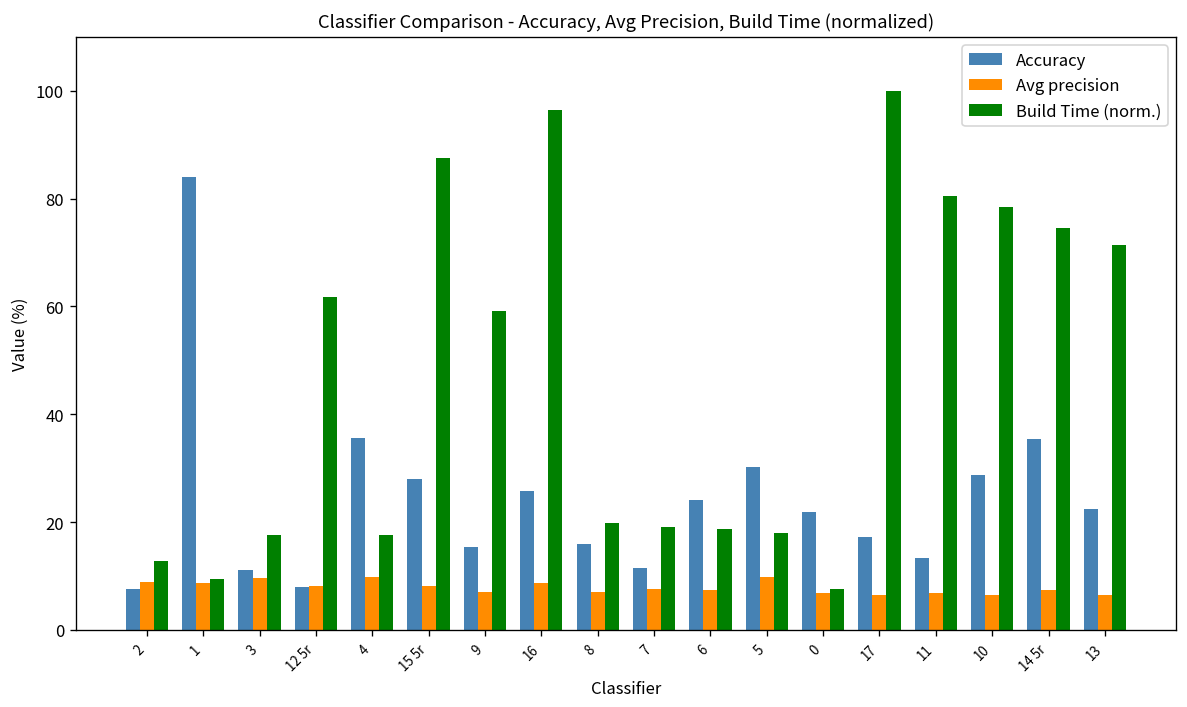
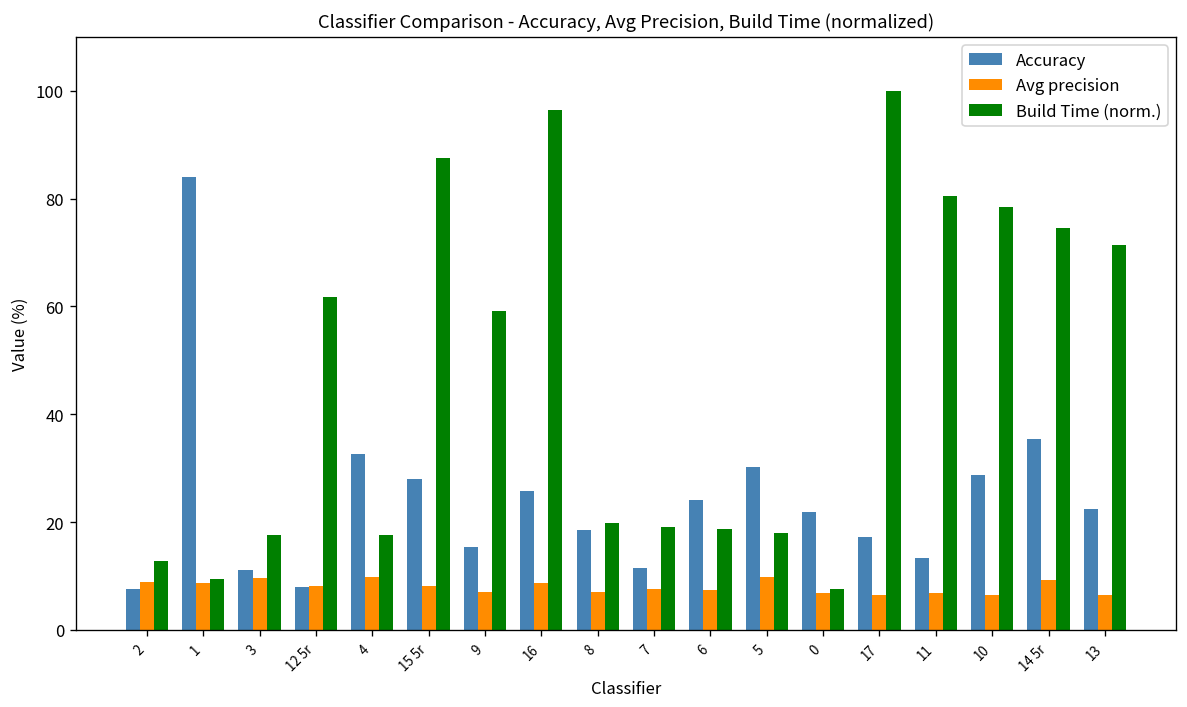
  {
    "Accuracy": {
      "2": 8,
      "1": 84,
      "3": 11,
      "12 5r": 8,
-     "4": 36,
+     "4": 33,
      "15 5r": 28,
      "9": 15,
      "16": 26,
-     "8": 16,
+     "8": 19,
      "7": 12,
      "6": 24,
      "5": 30,
      "0": 22,
      "17": 17,
      "11": 13,
      "10": 29,
      "14 5r": 35,
      "13": 23
    },
    "Avg precision": {
      "2": 9,
      "1": 9,
      "3": 10,
      "12 5r": 8,
      "4": 10,
      "15 5r": 8,
      "9": 7,
      "16": 9,
      "8": 7,
      "7": 8,
      "6": 7,
      "5": 10,
      "0": 7,
      "17": 6,
      "11": 7,
      "10": 7,
-     "14 5r": 7,
+     "14 5r": 9,
      "13": 6
    },
    "Build Time (norm.)": {
      "2": 13,
      "1": 9,
      "3": 18,
      "12 5r": 62,
      "4": 18,
      "15 5r": 88,
      "9": 59,
      "16": 96,
      "8": 20,
      "7": 19,
      "6": 19,
      "5": 18,
      "0": 8,
      "17": 100,
      "11": 81,
      "10": 78,
      "14 5r": 75,
      "13": 71
    }
  }
